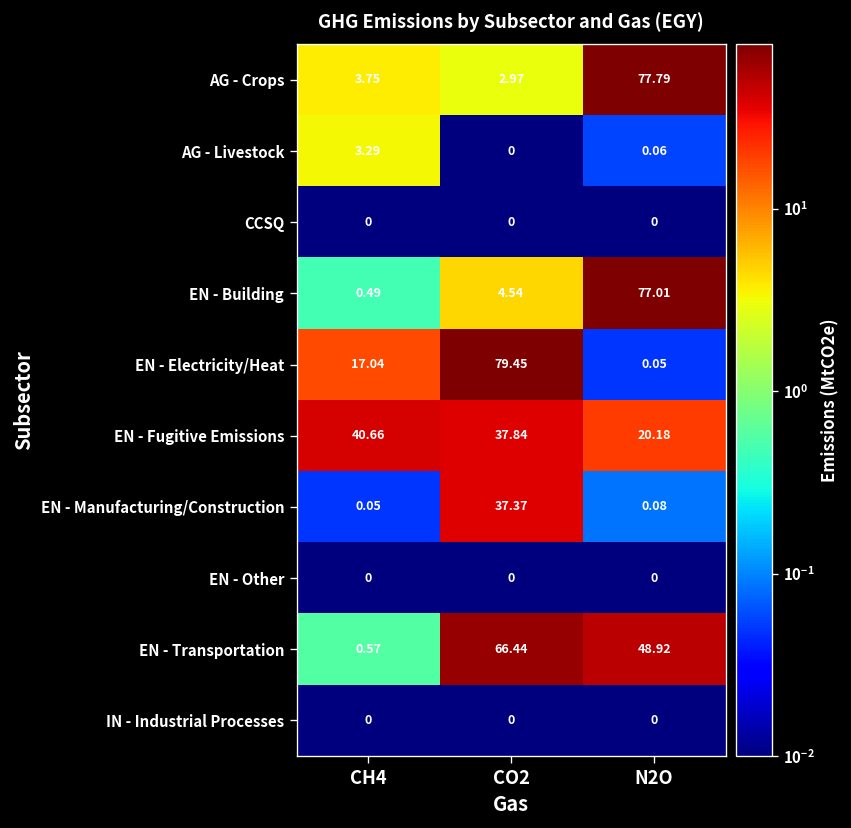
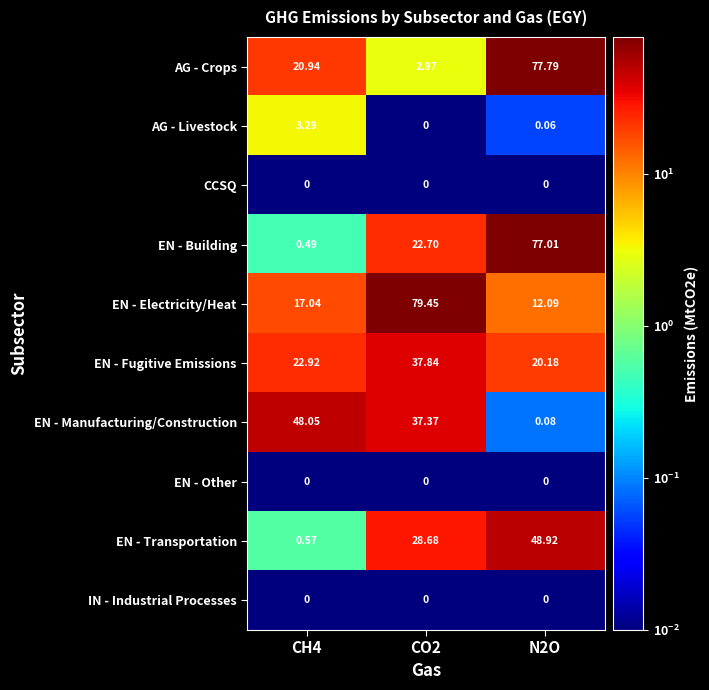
  {
    "AG - Crops": {
-     "CH4": 3.75,
+     "CH4": 20.94,
      "CO2": 2.97,
      "N2O": 77.79
    },
    "AG - Livestock": {
      "CH4": 3.29,
      "CO2": 0,
      "N2O": 0.06
    },
    "CCSQ": {
      "CH4": 0,
      "CO2": 0,
      "N2O": 0
    },
    "EN - Building": {
      "CH4": 0.49,
-     "CO2": 4.54,
+     "CO2": 22.70,
      "N2O": 77.01
    },
    "EN - Electricity/Heat": {
      "CH4": 17.04,
      "CO2": 79.45,
-     "N2O": 0.05
+     "N2O": 12.09
    },
    "EN - Fugitive Emissions": {
-     "CH4": 40.66,
+     "CH4": 22.92,
      "CO2": 37.84,
      "N2O": 20.18
    },
    "EN - Manufacturing/Construction": {
-     "CH4": 0.05,
+     "CH4": 48.05,
      "CO2": 37.37,
      "N2O": 0.08
    },
    "EN - Other": {
      "CH4": 0,
      "CO2": 0,
      "N2O": 0
    },
    "EN - Transportation": {
      "CH4": 0.57,
-     "CO2": 66.44,
+     "CO2": 28.68,
      "N2O": 48.92
    },
    "IN - Industrial Processes": {
      "CH4": 0,
      "CO2": 0,
      "N2O": 0
    }
  }
